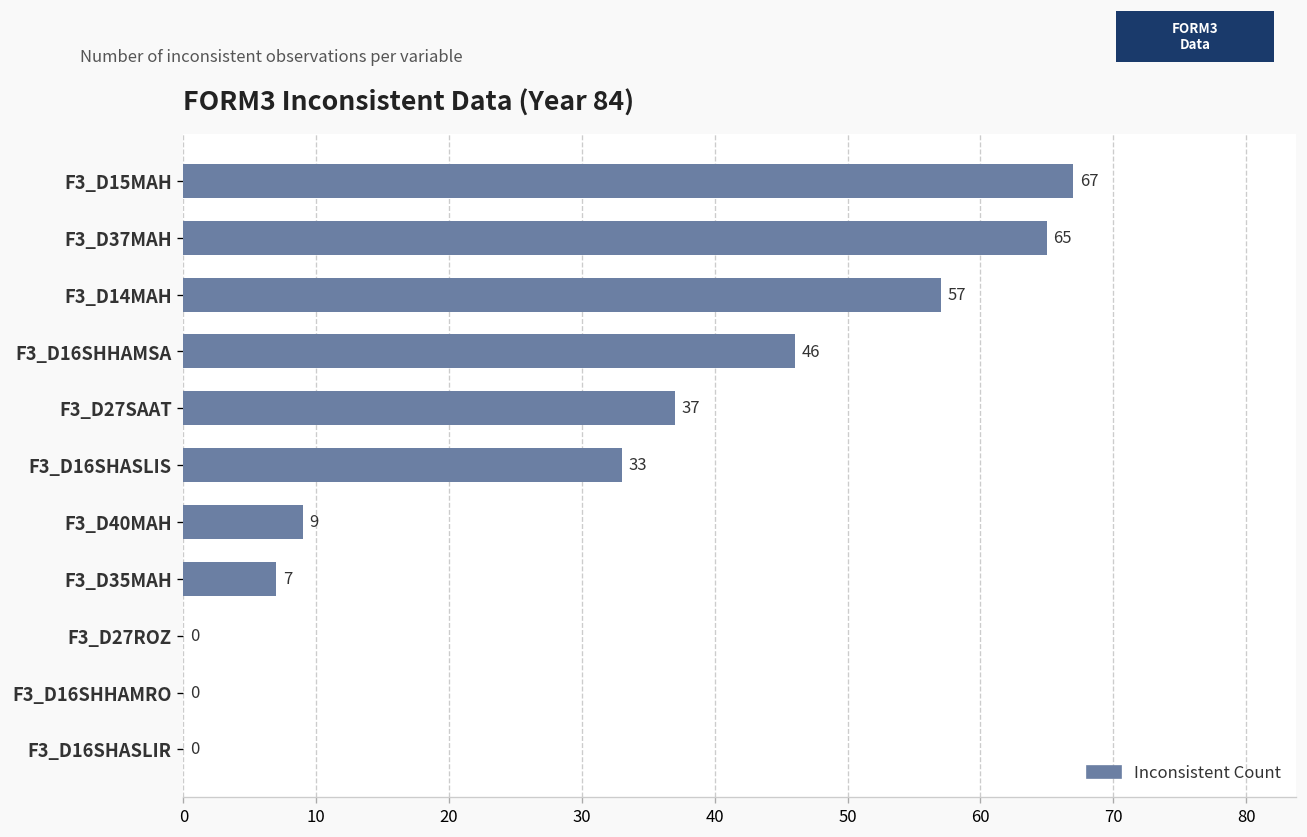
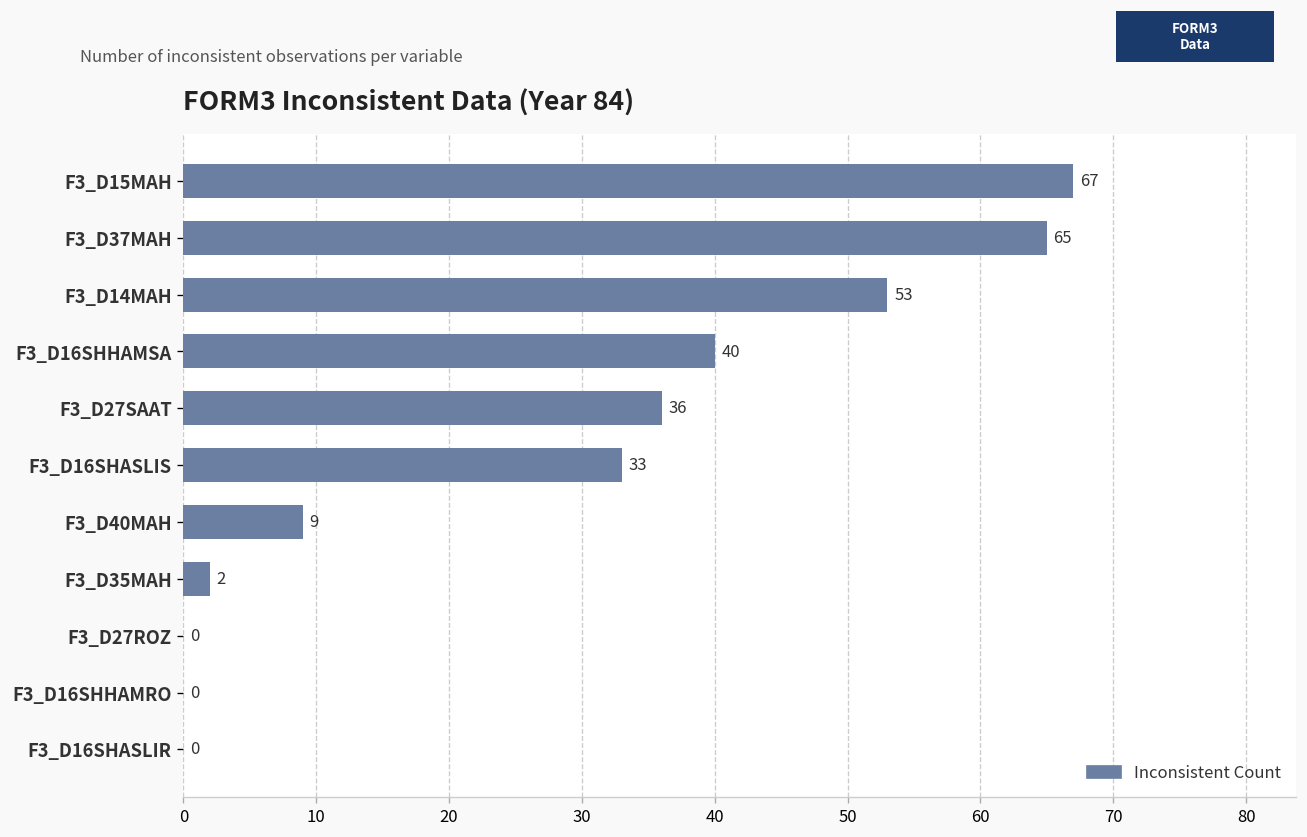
  {
    "F3_D15MAH": 67,
    "F3_D37MAH": 65,
-   "F3_D14MAH": 57,
-   "F3_D16SHHAMSA": 46,
-   "F3_D27SAAT": 37,
+   "F3_D14MAH": 53,
+   "F3_D16SHHAMSA": 40,
+   "F3_D27SAAT": 36,
    "F3_D16SHASLIS": 33,
    "F3_D40MAH": 9,
-   "F3_D35MAH": 7,
+   "F3_D35MAH": 2,
    "F3_D27ROZ": 0,
    "F3_D16SHHAMRO": 0,
    "F3_D16SHASLIR": 0
  }
